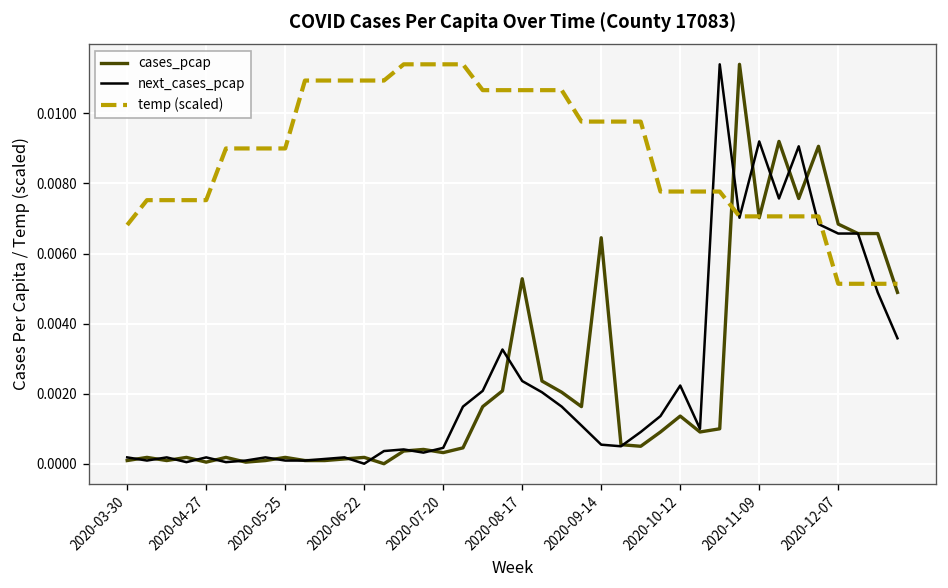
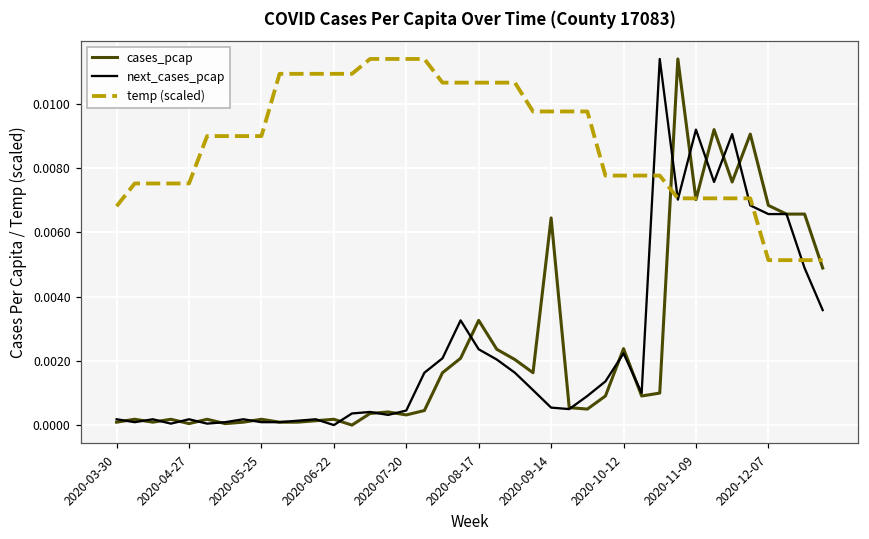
  {
    "cases_pcap": {
      "2020-03-30": 0.0001,
      "2020-04-27": 0.0000,
      "2020-05-25": 0.0002,
      "2020-06-22": 0.0002,
      "2020-07-20": 0.0003,
-     "2020-08-17": 0.0053,
+     "2020-08-17": 0.0033,
      "2020-09-14": 0.0065,
-     "2020-10-12": 0.0014,
+     "2020-10-12": 0.0024,
      "2020-12-07": 0.0068
    },
    "next_cases_pcap": {
      "2020-03-30": 0.0002,
      "2020-04-27": 0.0002,
      "2020-05-25": 0.0001,
      "2020-06-22": 0.0000,
      "2020-07-20": 0.0005,
      "2020-08-17": 0.0024,
      "2020-09-14": 0.0005,
      "2020-10-12": 0.0022,
      "2020-11-09": 0.0092,
      "2020-12-07": 0.0066
    },
    "temp (scaled)": {
      "2020-03-30": 0.0068,
      "2020-04-27": 0.0075,
      "2020-05-25": 0.0090,
      "2020-06-22": 0.0109,
      "2020-07-20": 0.0114,
      "2020-08-17": 0.0107,
      "2020-09-14": 0.0098,
      "2020-10-12": 0.0078,
      "2020-12-07": 0.0051
    }
  }
